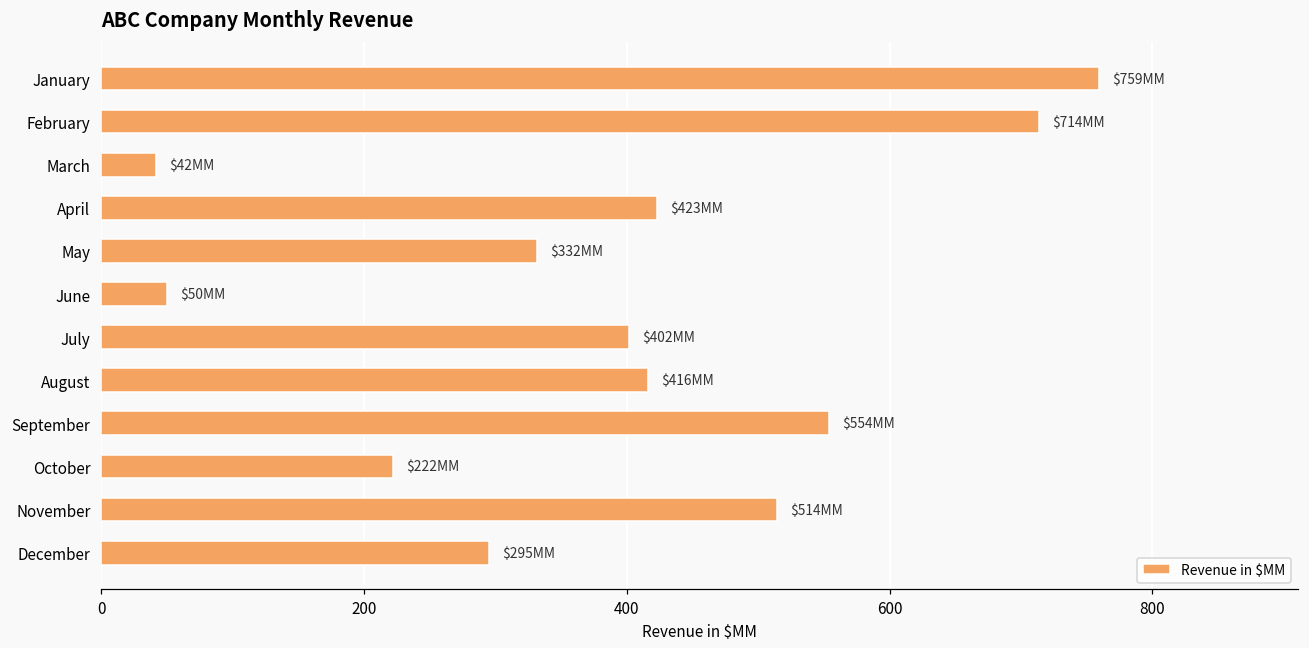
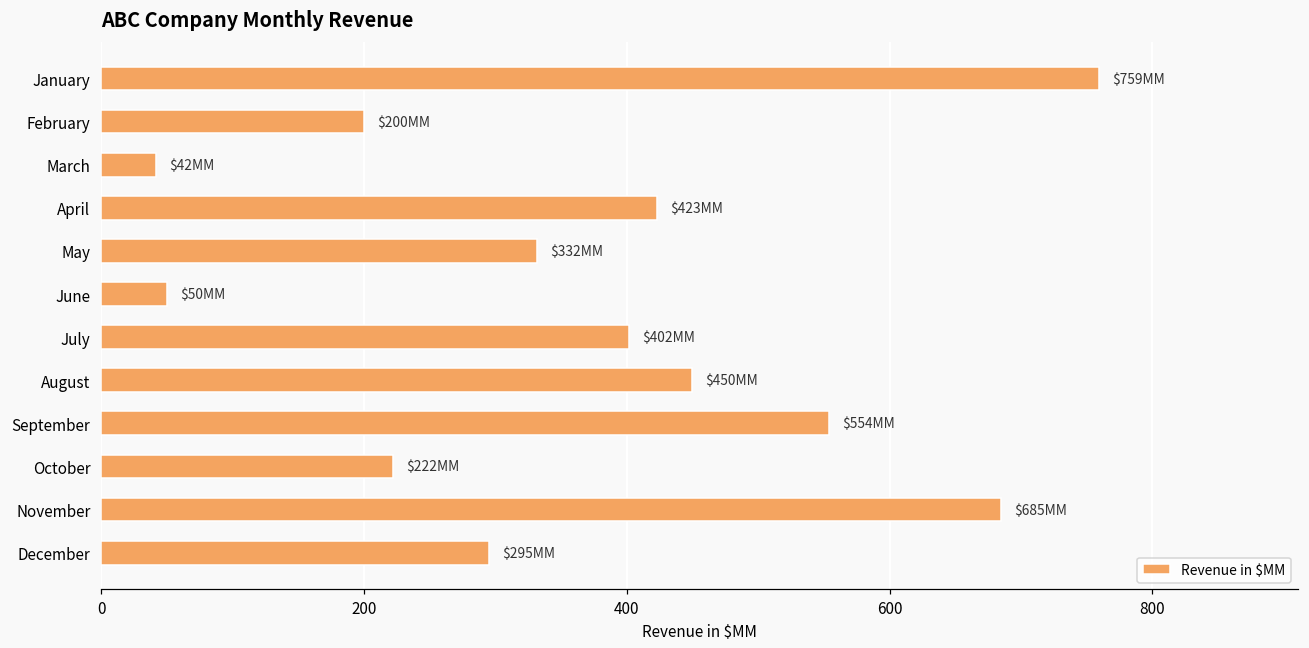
  {
    "January": "$759",
-   "February": "$714",
+   "February": "$200",
    "March": "$42",
    "April": "$423",
    "May": "$332",
    "June": "$50",
    "July": "$402",
-   "August": "$416",
+   "August": "$450",
    "September": "$554",
    "October": "$222",
-   "November": "$514",
+   "November": "$685",
    "December": "$295"
  }
